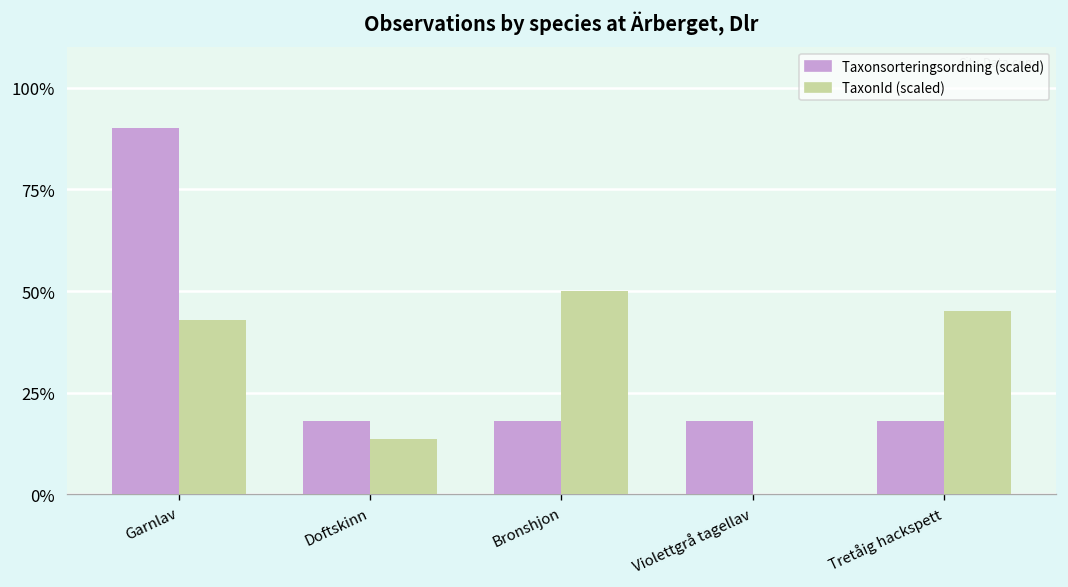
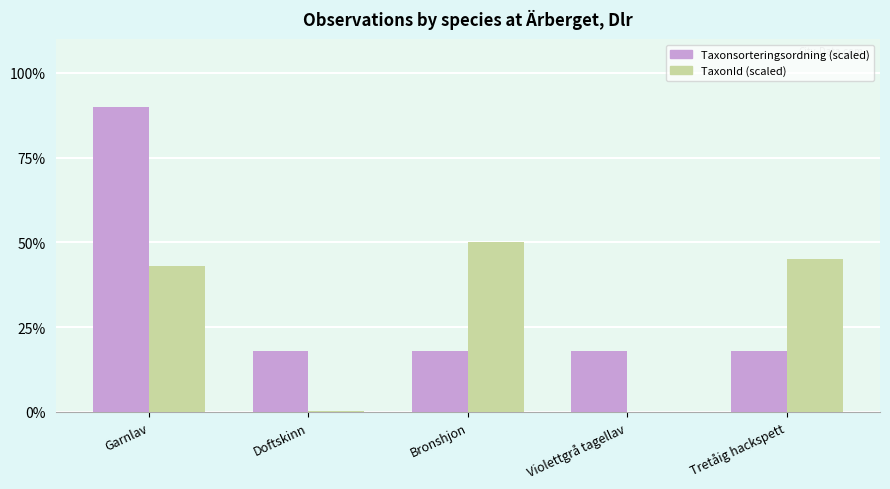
  {
    "Taxonsorteringsordning (scaled)": {
      "Garnlav": "90%",
      "Doftskinn": "18%",
      "Bronshjon": "18%",
      "Violettgrå tagellav": "18%",
      "Tretåig hackspett": "18%"
    },
    "TaxonId (scaled)": {
      "Garnlav": "43%",
-     "Doftskinn": "14%",
+     "Doftskinn": "0%",
      "Bronshjon": "50%",
      "Tretåig hackspett": "45%"
    }
  }
